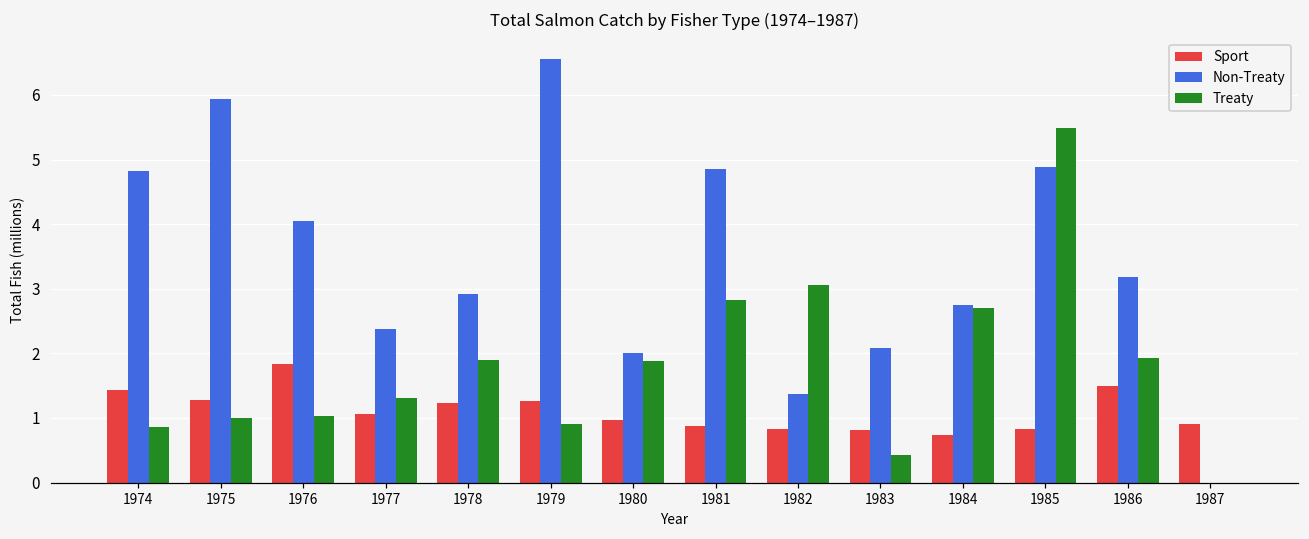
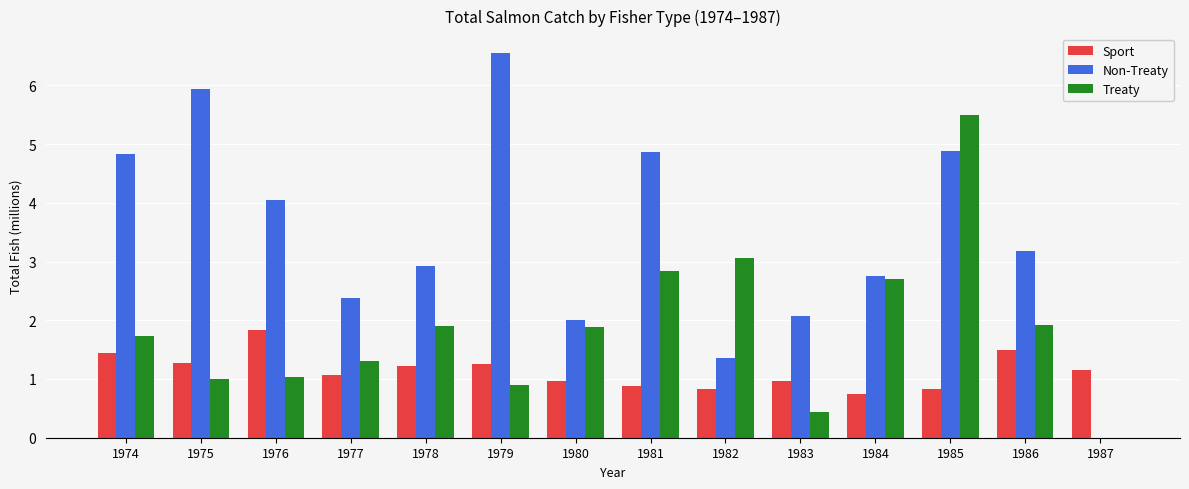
  {
    "Sport": {
      "1974": 1.4,
      "1975": 1.3,
      "1976": 1.8,
      "1977": 1.1,
      "1978": 1.2,
      "1979": 1.3,
      "1980": 1.0,
      "1981": 0.9,
      "1982": 0.8,
-     "1983": 0.8,
+     "1983": 1.0,
      "1984": 0.7,
      "1985": 0.8,
      "1986": 1.5,
-     "1987": 0.9
+     "1987": 1.2
    },
    "Non-Treaty": {
      "1974": 4.8,
      "1975": 5.9,
      "1976": 4.0,
      "1977": 2.4,
      "1978": 2.9,
      "1979": 6.6,
      "1980": 2.0,
      "1981": 4.9,
      "1982": 1.4,
      "1983": 2.1,
      "1984": 2.8,
      "1985": 4.9,
      "1986": 3.2,
      "1987": 0.0
    },
    "Treaty": {
-     "1974": 0.9,
+     "1974": 1.7,
      "1975": 1.0,
      "1976": 1.0,
      "1977": 1.3,
      "1978": 1.9,
      "1979": 0.9,
      "1980": 1.9,
      "1981": 2.8,
      "1982": 3.1,
      "1983": 0.4,
      "1984": 2.7,
      "1985": 5.5,
      "1986": 1.9,
      "1987": 0.0
    }
  }
